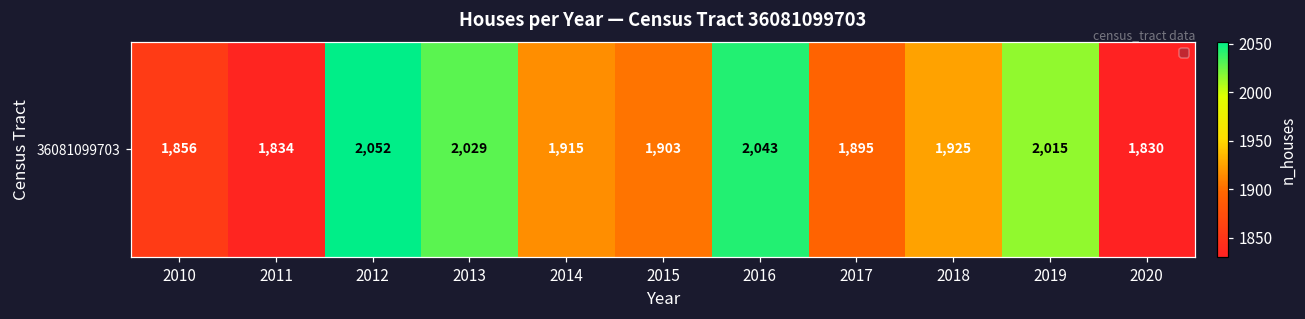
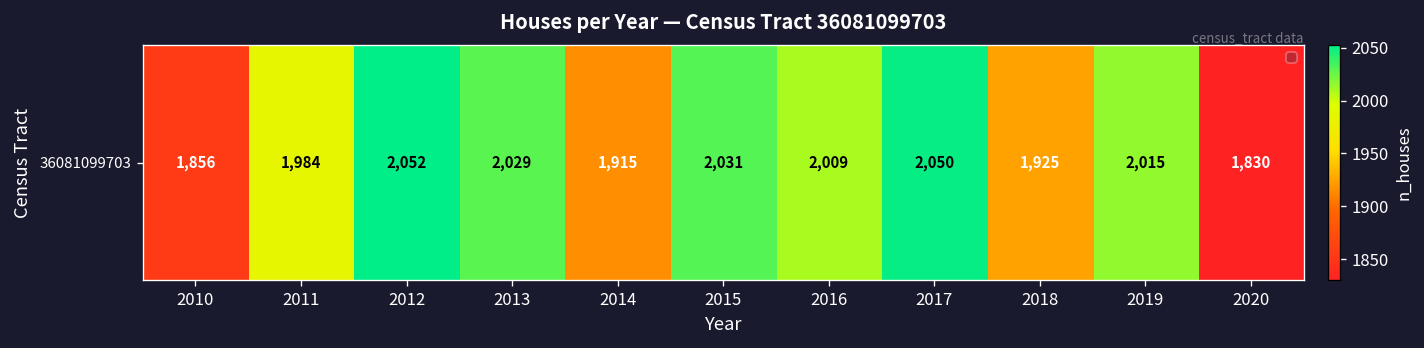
  {
    "36081099703": {
      "2010": "1,856",
-     "2011": "1,834",
+     "2011": "1,984",
      "2012": "2,052",
      "2013": "2,029",
      "2014": "1,915",
-     "2015": "1,903",
-     "2016": "2,043",
-     "2017": "1,895",
+     "2015": "2,031",
+     "2016": "2,009",
+     "2017": "2,050",
      "2018": "1,925",
      "2019": "2,015",
      "2020": "1,830"
    }
  }
